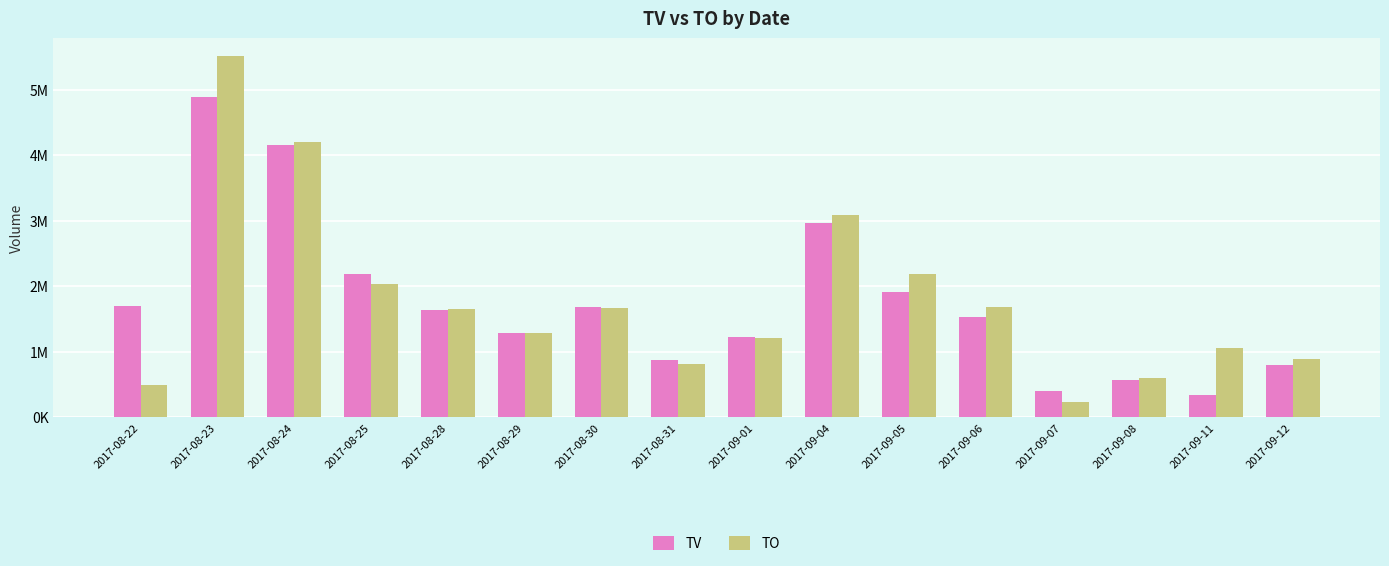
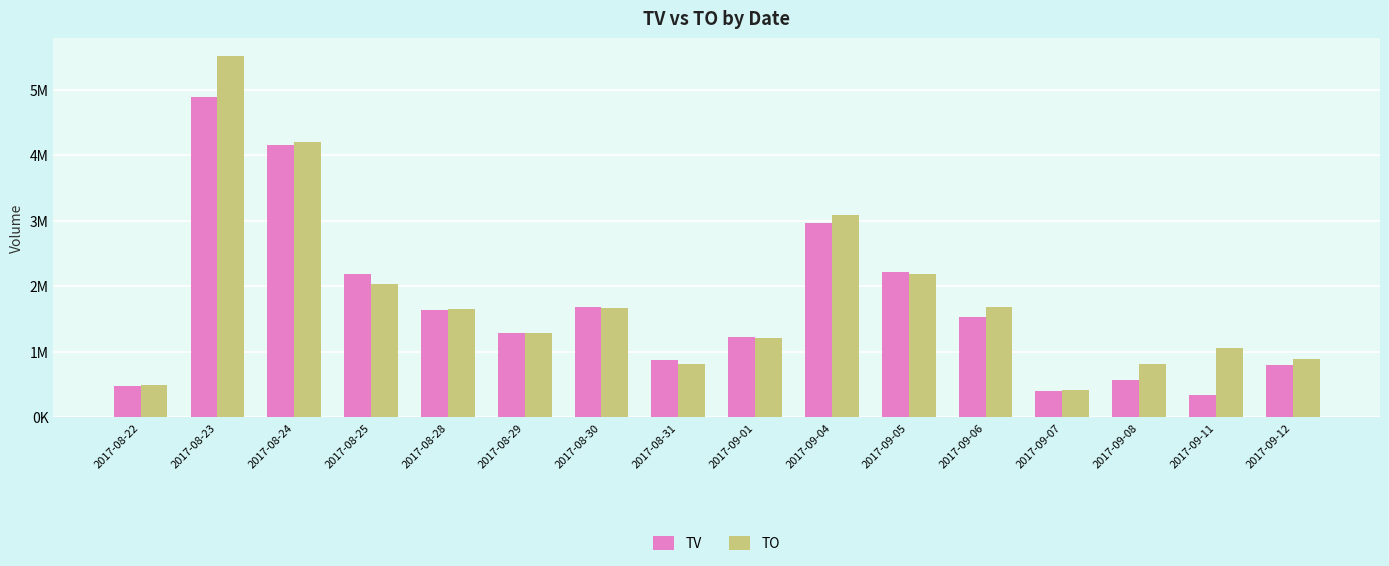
  {
    "TV": {
-     "2017-08-22": 1700000,
+     "2017-08-22": 500000,
      "2017-08-23": 4900000,
      "2017-08-24": 4200000,
      "2017-08-25": 2200000,
      "2017-08-28": 1600000,
      "2017-08-29": 1300000,
      "2017-08-30": 1700000,
      "2017-08-31": 900000,
      "2017-09-01": 1200000,
      "2017-09-04": 3000000,
-     "2017-09-05": 1900000,
+     "2017-09-05": 2200000,
      "2017-09-06": 1500000,
      "2017-09-07": 400000,
      "2017-09-08": 600000,
      "2017-09-11": 300000,
      "2017-09-12": 800000
    },
    "TO": {
      "2017-08-22": 500000,
      "2017-08-23": 5500000,
      "2017-08-24": 4200000,
      "2017-08-25": 2000000,
      "2017-08-28": 1600000,
      "2017-08-29": 1300000,
      "2017-08-30": 1700000,
      "2017-08-31": 800000,
      "2017-09-01": 1200000,
      "2017-09-04": 3100000,
      "2017-09-05": 2200000,
      "2017-09-06": 1700000,
-     "2017-09-07": 200000,
-     "2017-09-08": 600000,
+     "2017-09-07": 400000,
+     "2017-09-08": 800000,
      "2017-09-11": 1100000,
      "2017-09-12": 900000
    }
  }
